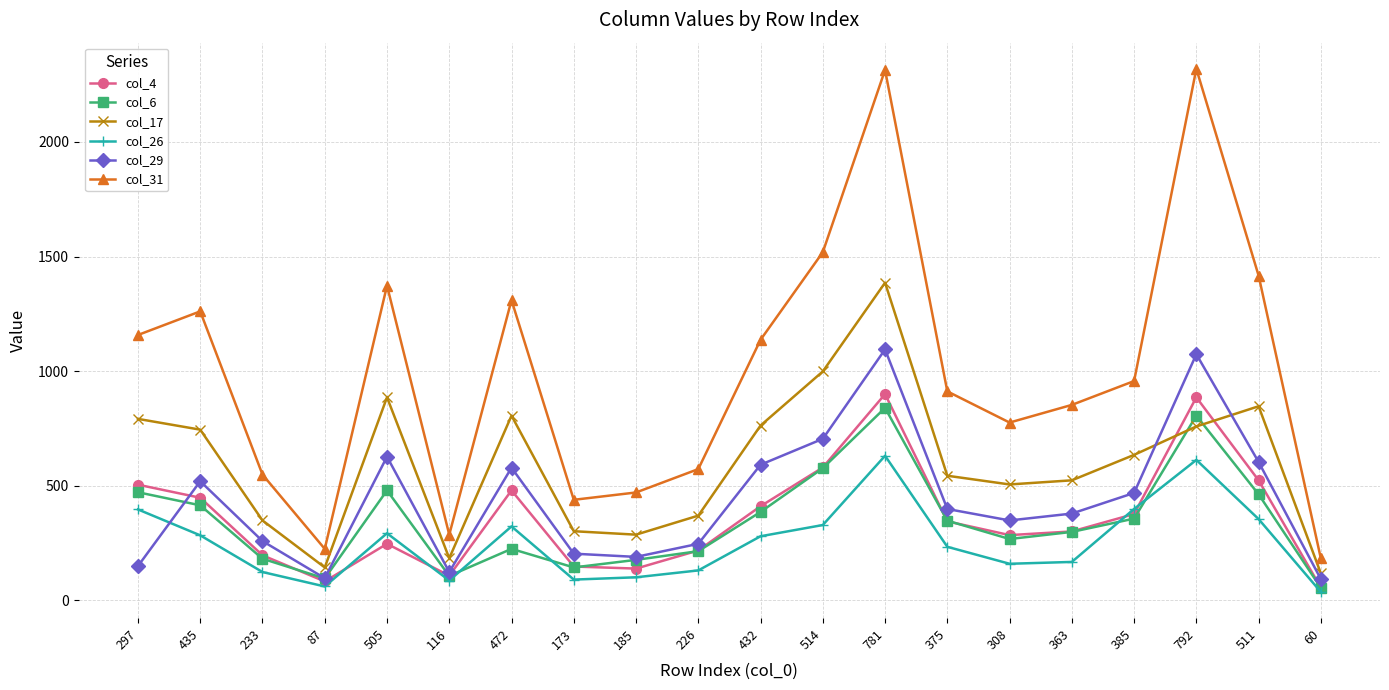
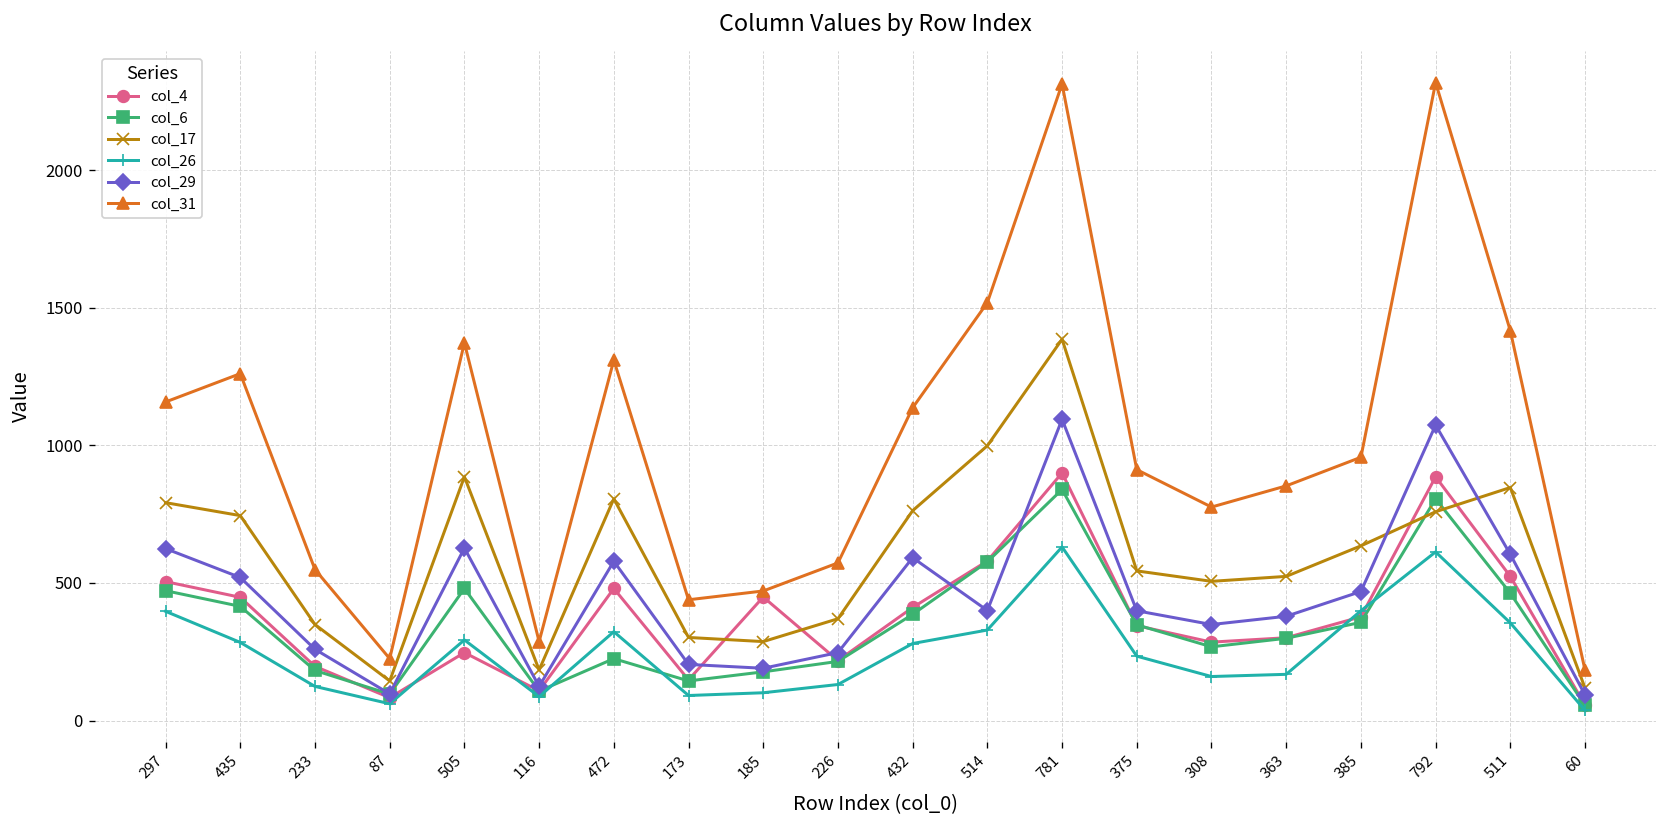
  {
    "col_4": {
      "297": 510,
      "435": 450,
      "233": 200,
      "87": 80,
      "505": 250,
      "472": 480,
-     "185": 140,
+     "185": 450,
      "432": 410,
      "781": 900,
      "308": 290,
      "385": 380,
      "792": 890,
      "511": 520
    },
    "col_6": {
      "297": 470,
      "435": 420,
      "233": 180,
      "505": 480,
      "472": 230,
      "185": 180,
      "432": 390,
      "781": 840,
      "308": 270,
      "385": 360,
      "792": 810,
      "511": 460
    },
    "col_26": {
      "297": 400,
      "435": 280,
      "233": 120,
      "87": 60,
      "505": 290,
      "116": 90,
      "472": 320,
      "173": 90,
      "185": 100,
      "226": 130,
      "432": 280,
      "514": 330,
      "781": 630,
      "375": 230,
      "308": 160,
      "363": 170,
      "385": 400,
      "792": 610,
      "511": 360,
      "60": 40
    },
    "col_29": {
-     "297": 150,
+     "297": 630,
      "435": 520,
      "233": 260,
      "505": 630,
      "116": 120,
      "472": 580,
      "173": 200,
      "185": 190,
      "226": 250,
      "432": 590,
-     "514": 710,
+     "514": 400,
      "781": 1100,
      "375": 400,
      "308": 350,
      "363": 380,
      "385": 470,
      "792": 1070,
      "511": 600,
      "60": 90
    }
  }
